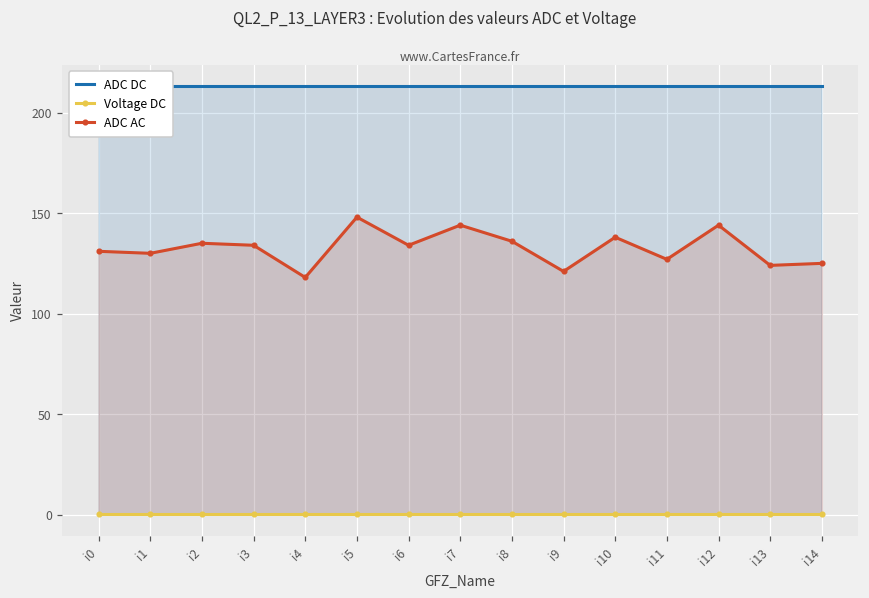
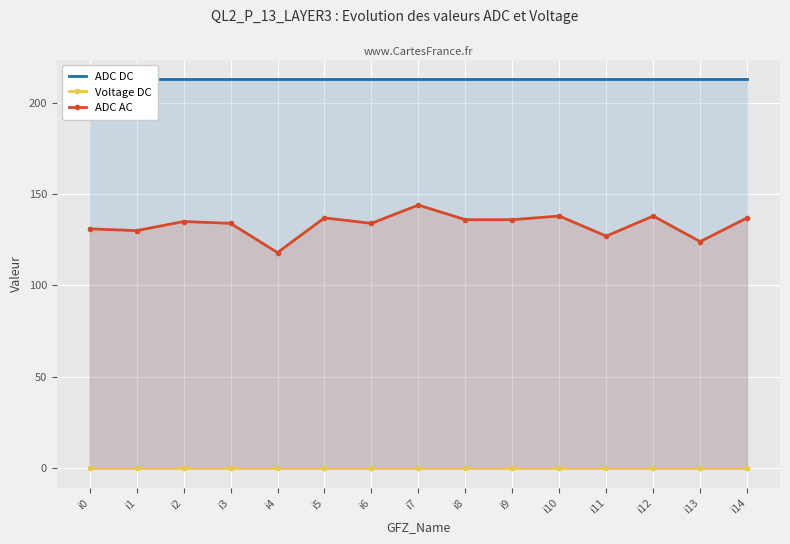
  {
    "ADC DC": {
      "i2": 213,
      "i3": 213,
      "i4": 213,
      "i5": 213,
      "i6": 213,
      "i7": 213,
      "i8": 213,
      "i9": 213,
      "i10": 213,
      "i11": 213,
      "i12": 213,
      "i13": 213,
      "i14": 213
    },
    "Voltage DC": {
      "i0": 0,
      "i1": 0,
      "i2": 0,
      "i3": 0,
      "i4": 0,
      "i5": 0,
      "i6": 0,
      "i7": 0,
      "i8": 0,
      "i9": 0,
      "i10": 0,
      "i11": 0,
      "i12": 0,
      "i13": 0,
      "i14": 0
    },
    "ADC AC": {
      "i0": 131,
      "i1": 130,
      "i2": 135,
      "i3": 134,
      "i4": 118,
-     "i5": 148,
+     "i5": 137,
      "i6": 134,
      "i7": 144,
      "i8": 136,
-     "i9": 121,
+     "i9": 136,
      "i10": 138,
      "i11": 127,
-     "i12": 144,
+     "i12": 138,
      "i13": 124,
-     "i14": 125
+     "i14": 137
    }
  }
